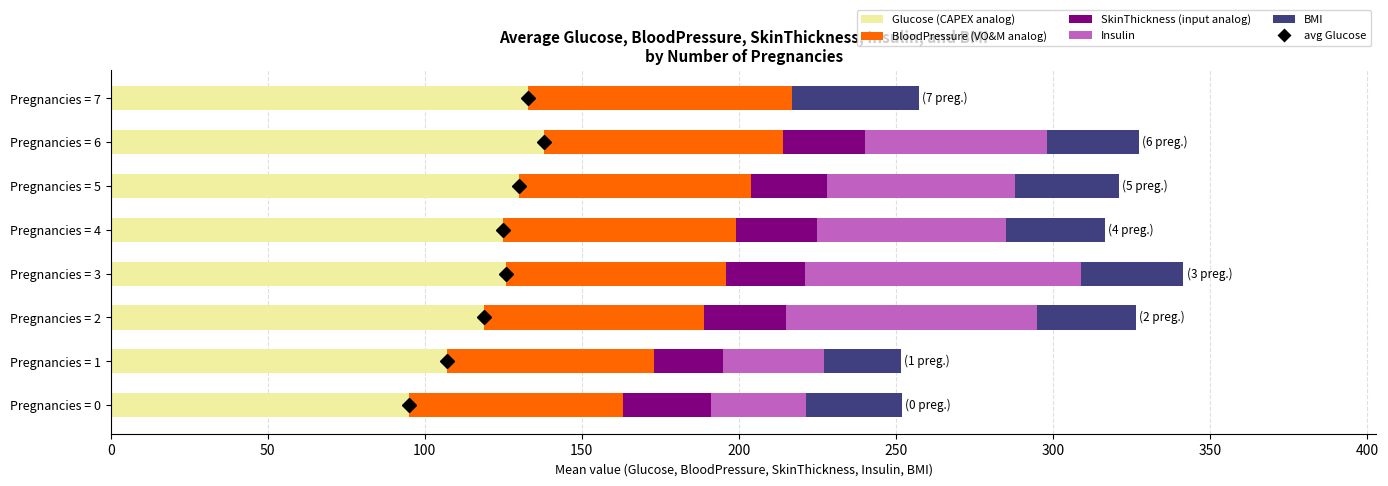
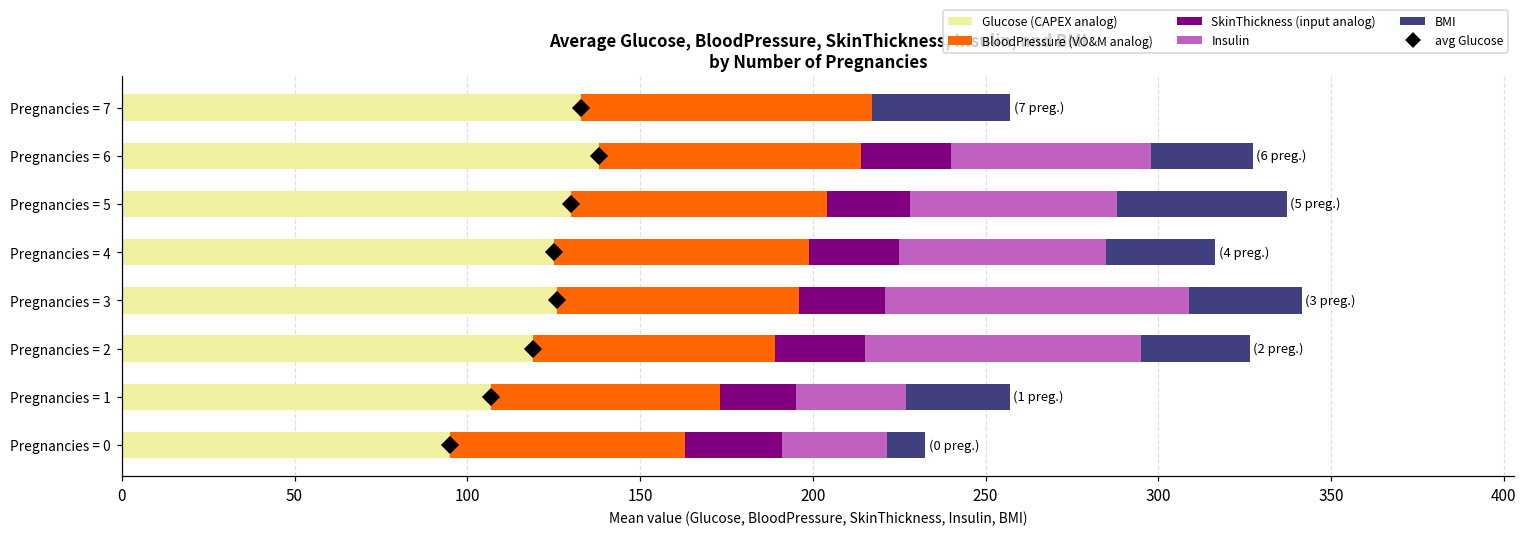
  {
    "Insulin": {
      "Pregnancies = 7": 0,
      "Pregnancies = 6": 58,
      "Pregnancies = 5": 60,
      "Pregnancies = 4": 60,
      "Pregnancies = 3": 88,
      "Pregnancies = 2": 80,
      "Pregnancies = 1": 32,
      "Pregnancies = 0": 31
    },
    "BMI": {
-     "Pregnancies = 5": 33,
-     "Pregnancies = 1": 25,
-     "Pregnancies = 0": 31
+     "Pregnancies = 5": 49,
+     "Pregnancies = 1": 30,
+     "Pregnancies = 0": 11
    }
  }
